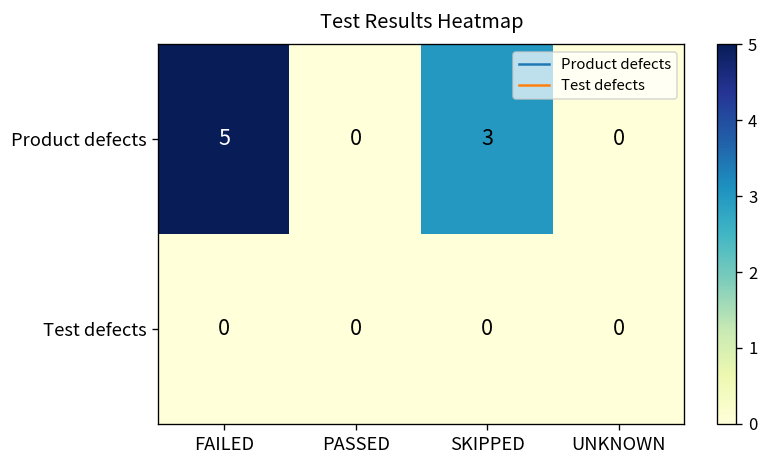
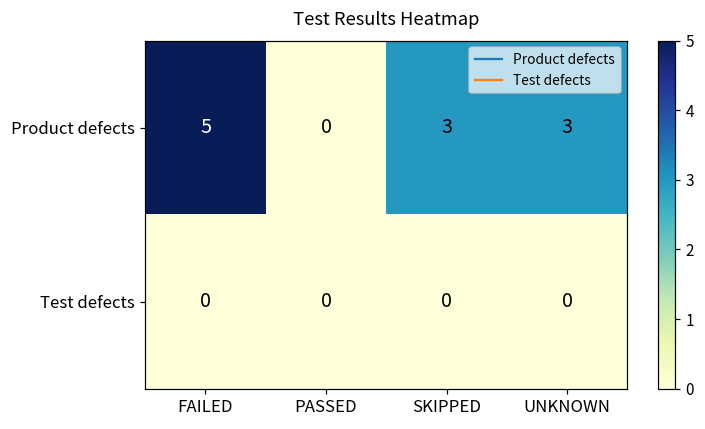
  {
    "Product defects": {
      "FAILED": 5,
      "PASSED": 0,
      "SKIPPED": 3,
-     "UNKNOWN": 0
+     "UNKNOWN": 3
    },
    "Test defects": {
      "FAILED": 0,
      "PASSED": 0,
      "SKIPPED": 0,
      "UNKNOWN": 0
    }
  }
